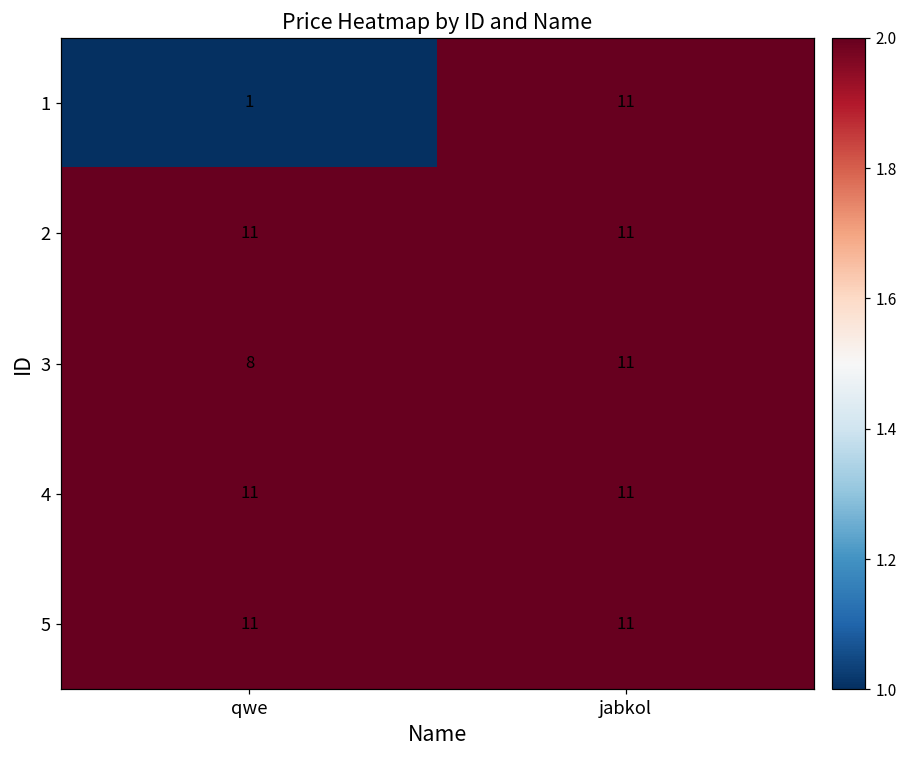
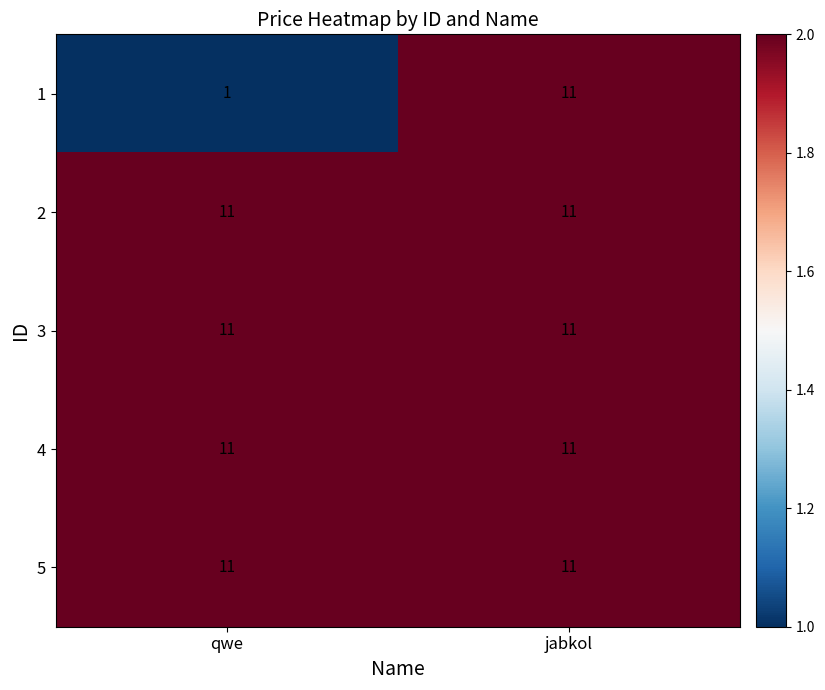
  {
    "1": {
      "qwe": 1,
      "jabkol": 11
    },
    "2": {
      "qwe": 11,
      "jabkol": 11
    },
    "3": {
-     "qwe": 8,
+     "qwe": 11,
      "jabkol": 11
    },
    "4": {
      "qwe": 11,
      "jabkol": 11
    },
    "5": {
      "qwe": 11,
      "jabkol": 11
    }
  }
